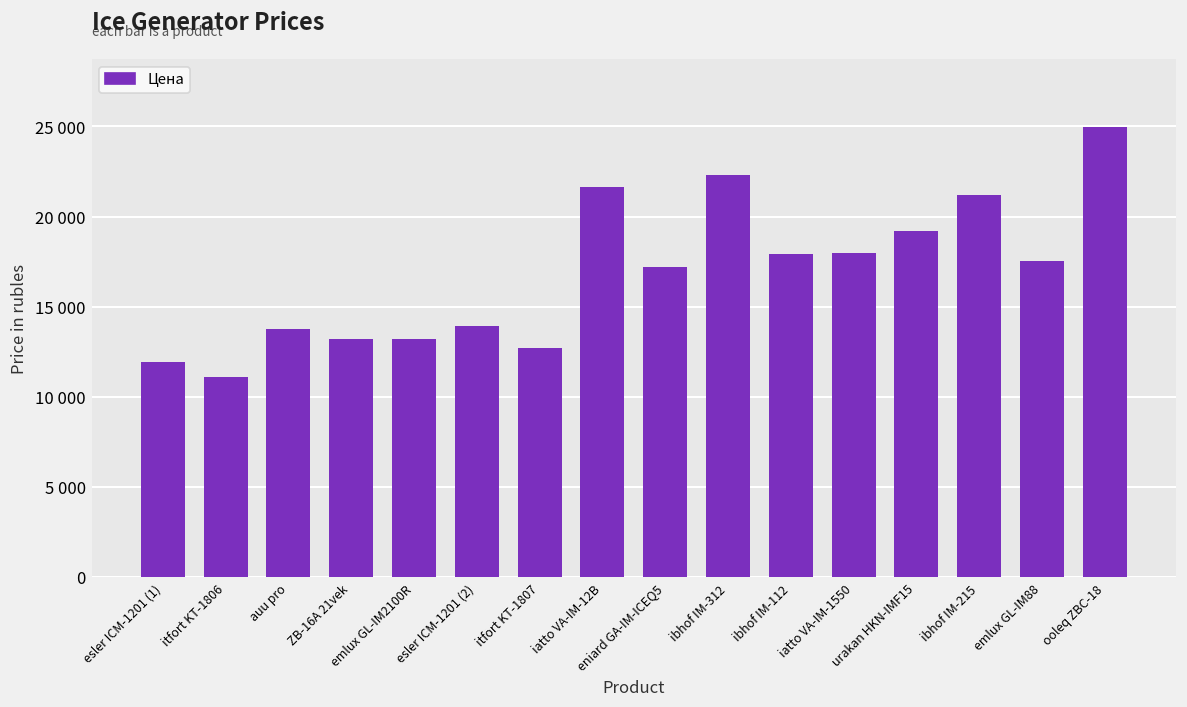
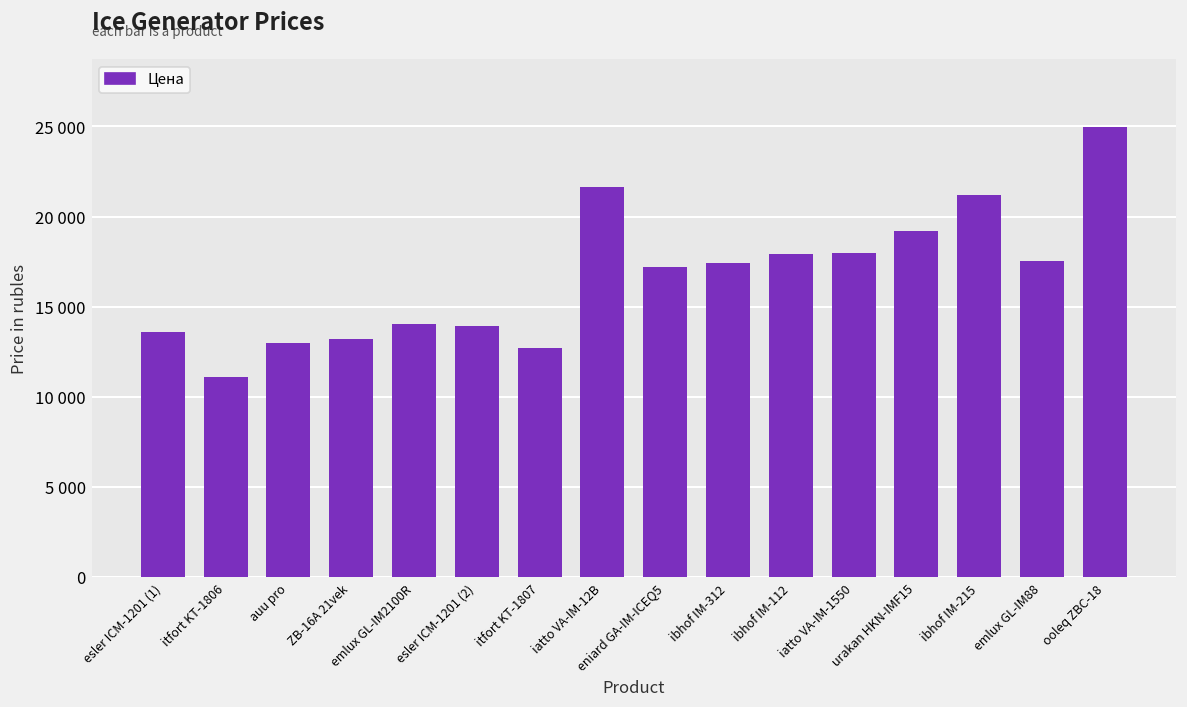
  {
-   "esler ICM-1201 (1)": 11900,
+   "esler ICM-1201 (1)": 13600,
    "itfort KT-1806": 11100,
-   "auu pro": 13800,
+   "auu pro": 13000,
    "ZB-16A 21vek": 13200,
-   "emlux GL-IM2100R": 13200,
+   "emlux GL-IM2100R": 14000,
    "esler ICM-1201 (2)": 13900,
    "itfort KT-1807": 12700,
    "iatto VA-IM-12B": 21700,
    "eniard GA-IM-ICEQ5": 17200,
-   "ibhof IM-312": 22300,
+   "ibhof IM-312": 17400,
    "ibhof IM-112": 17900,
    "iatto VA-IM-1550": 18000,
    "urakan HKN-IMF15": 19200,
    "ibhof IM-215": 21200,
    "emlux GL-IM88": 17500,
    "ooleq ZBC-18": 25000
  }
